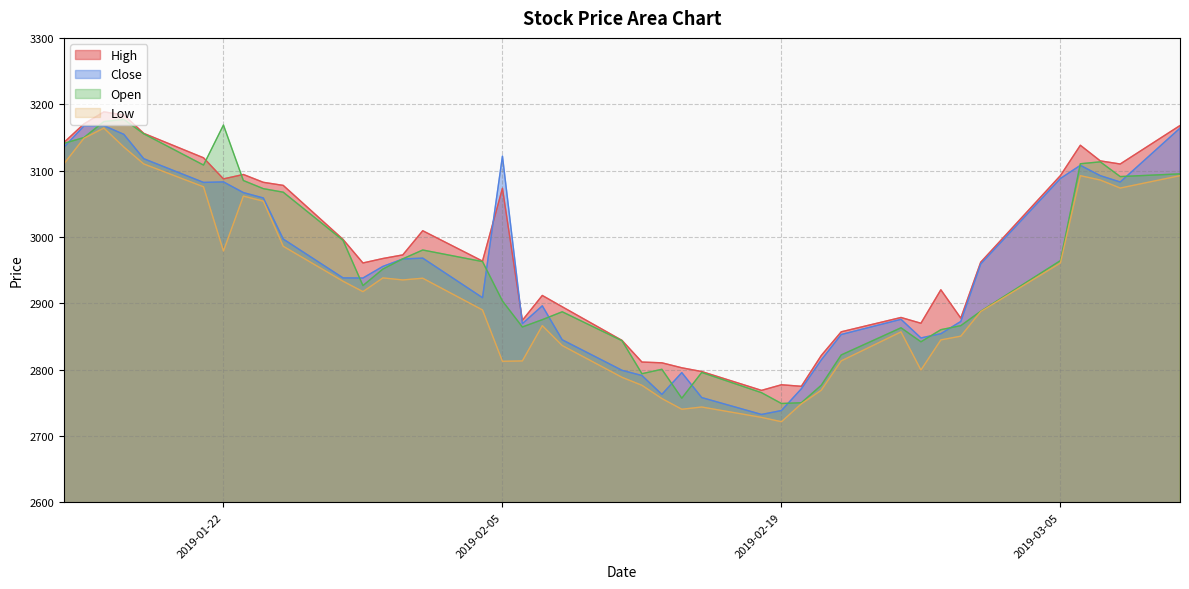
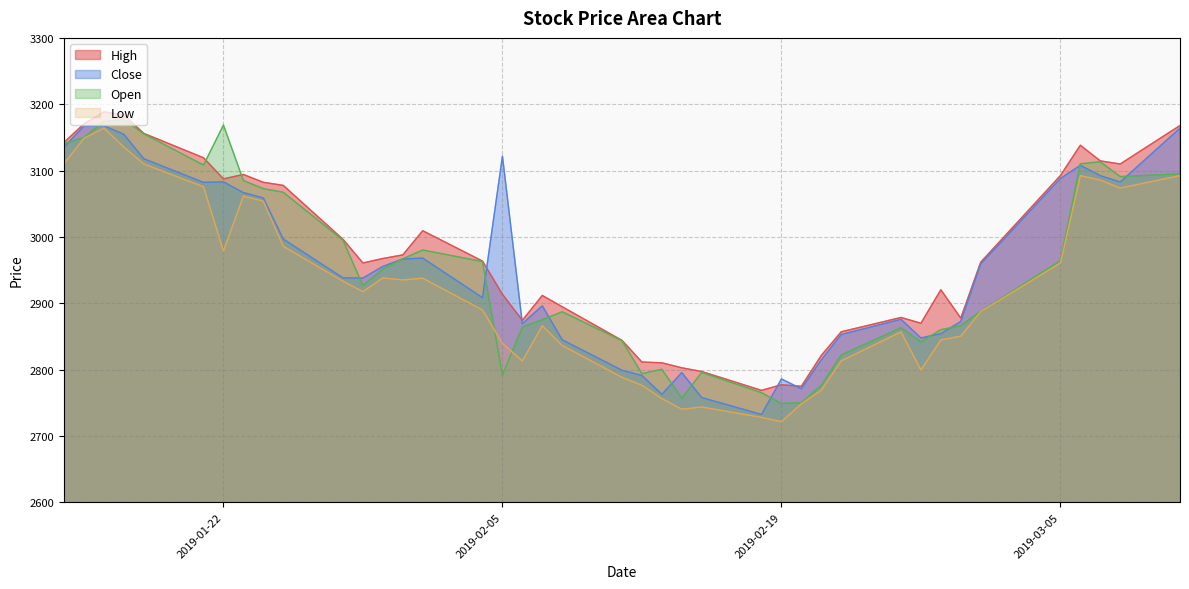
  {
    "High": {
      "2019-01-22": 3090,
-     "2019-02-05": 3070,
+     "2019-02-05": 2910,
      "2019-02-19": 2780,
      "2019-03-05": 3090
    },
    "Close": {
      "2019-01-22": 3080,
      "2019-02-05": 3120,
-     "2019-02-19": 2740,
+     "2019-02-19": 2790,
      "2019-03-05": 3090
    },
    "Open": {
      "2019-01-22": 3170,
-     "2019-02-05": 2900,
+     "2019-02-05": 2790,
      "2019-02-19": 2750
    },
    "Low": {
      "2019-01-22": 2980,
-     "2019-02-05": 2810,
+     "2019-02-05": 2840,
      "2019-02-19": 2720
    }
  }
